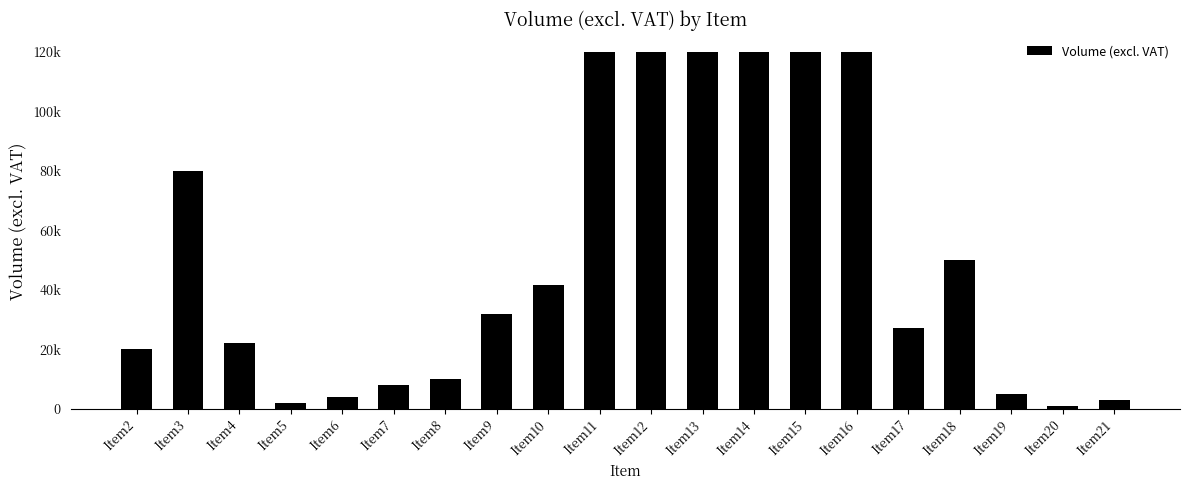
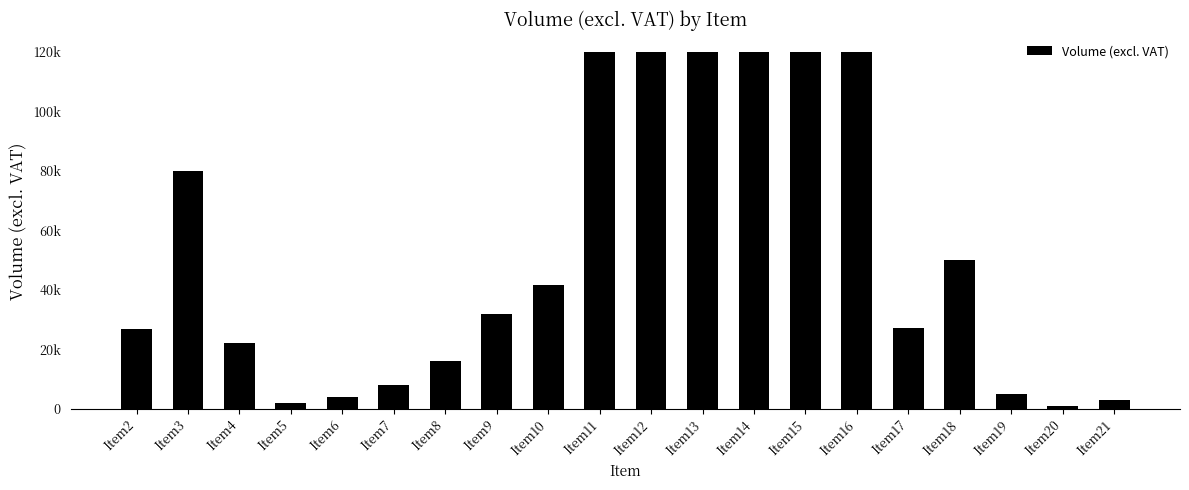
  {
-   "Item2": 20000,
+   "Item2": 27000,
    "Item3": 80000,
    "Item4": 22000,
    "Item5": 2000,
    "Item6": 4000,
    "Item7": 8000,
-   "Item8": 10000,
+   "Item8": 16000,
    "Item9": 32000,
    "Item10": 42000,
    "Item11": 120000,
    "Item12": 120000,
    "Item13": 120000,
    "Item14": 120000,
    "Item15": 120000,
    "Item16": 120000,
    "Item17": 27000,
    "Item18": 50000,
    "Item19": 5000,
    "Item20": 1000,
    "Item21": 3000
  }
